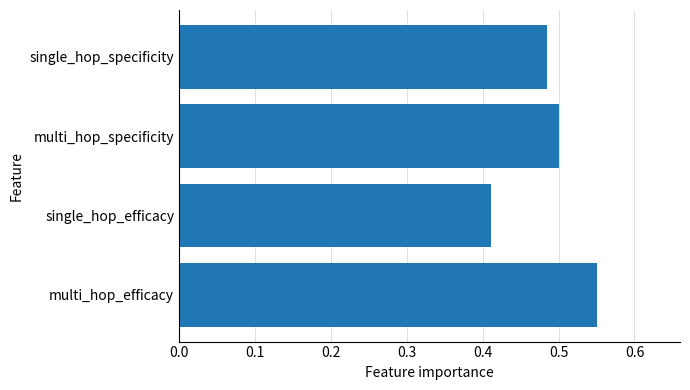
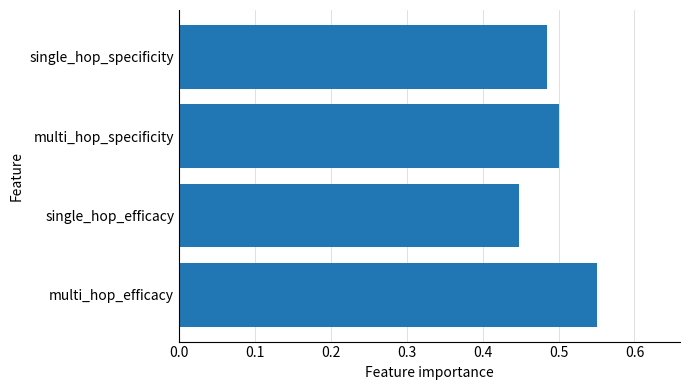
  {
    "single_hop_specificity": 0.49,
    "multi_hop_specificity": 0.50,
-   "single_hop_efficacy": 0.41,
+   "single_hop_efficacy": 0.45,
    "multi_hop_efficacy": 0.55
  }
